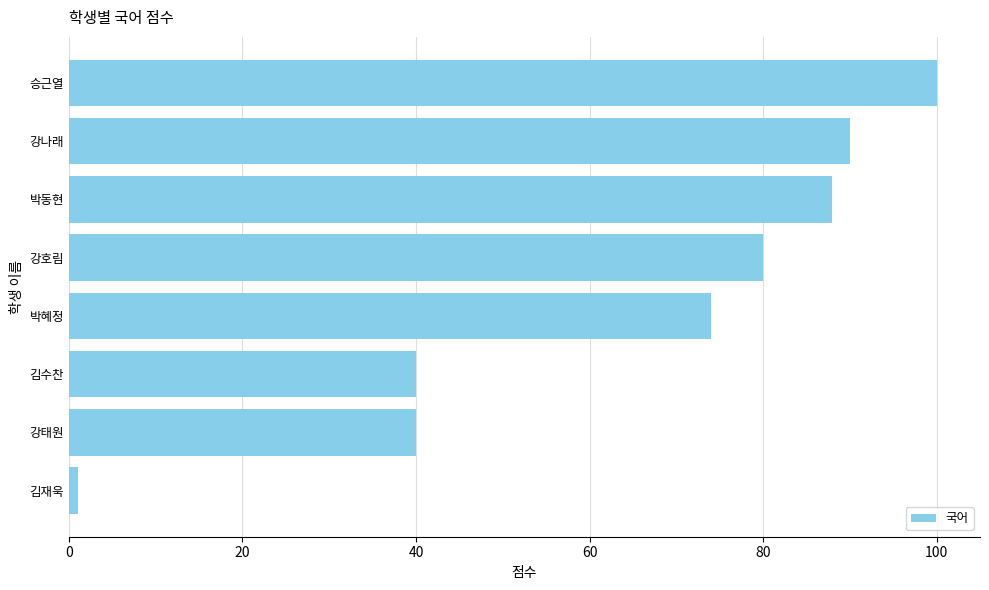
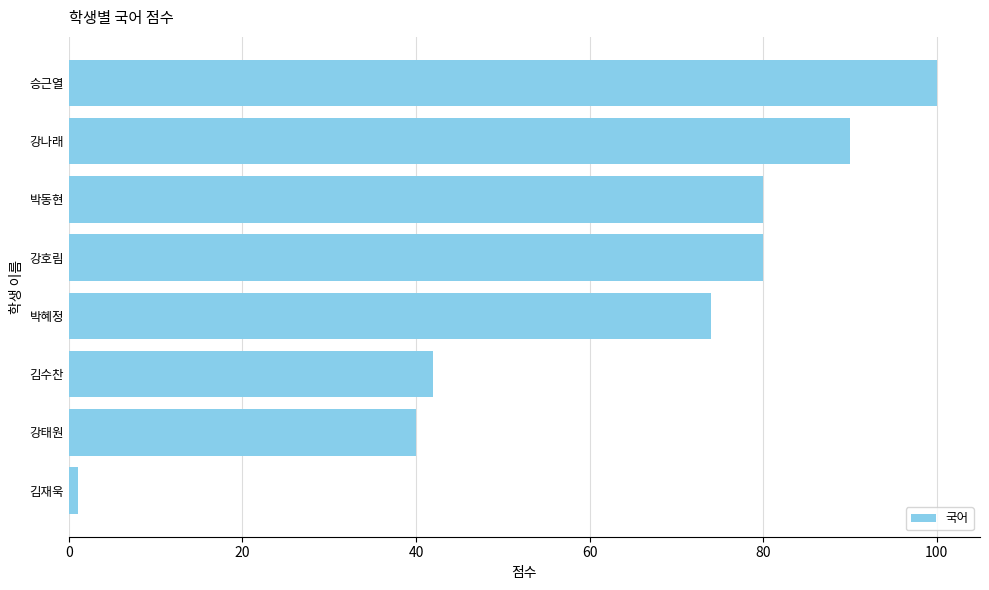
  {
    "승근열": 100,
    "강나래": 90,
-   "박동현": 88,
+   "박동현": 80,
    "강호림": 80,
    "박혜정": 74,
-   "김수찬": 40,
+   "김수찬": 42,
    "강태원": 40,
    "김재욱": 1
  }
